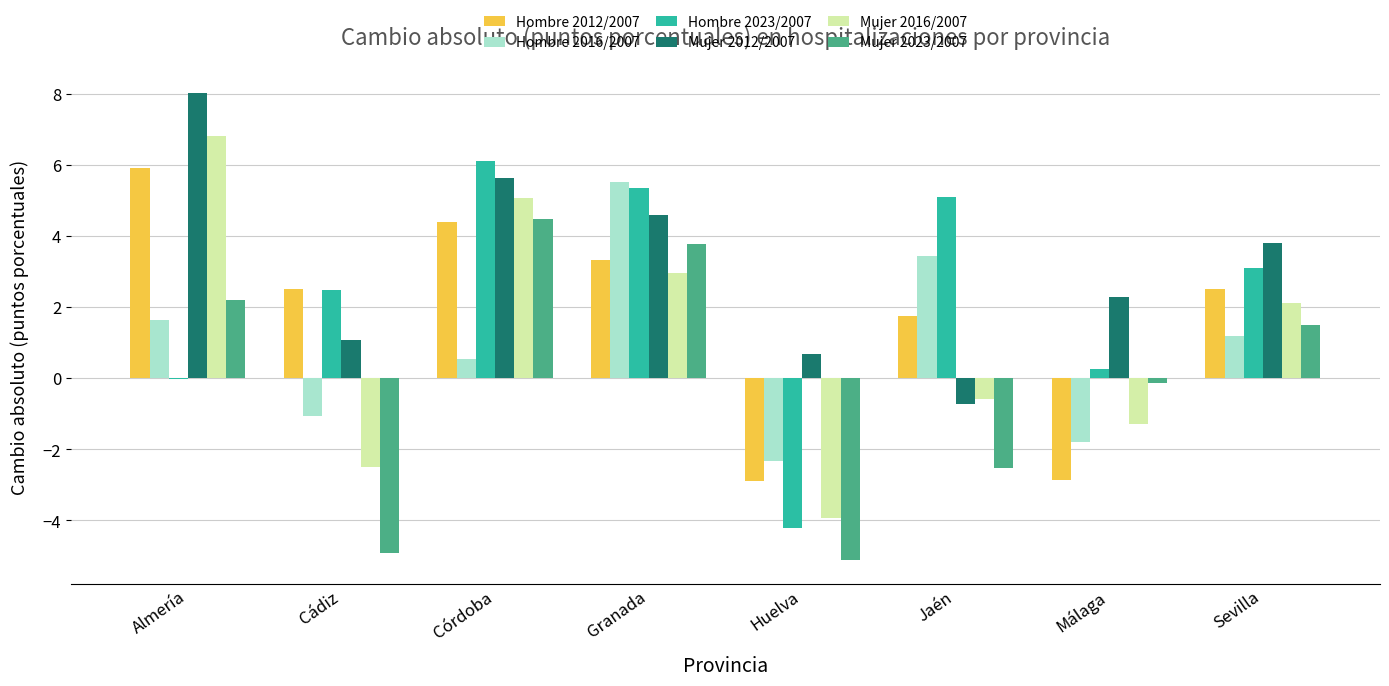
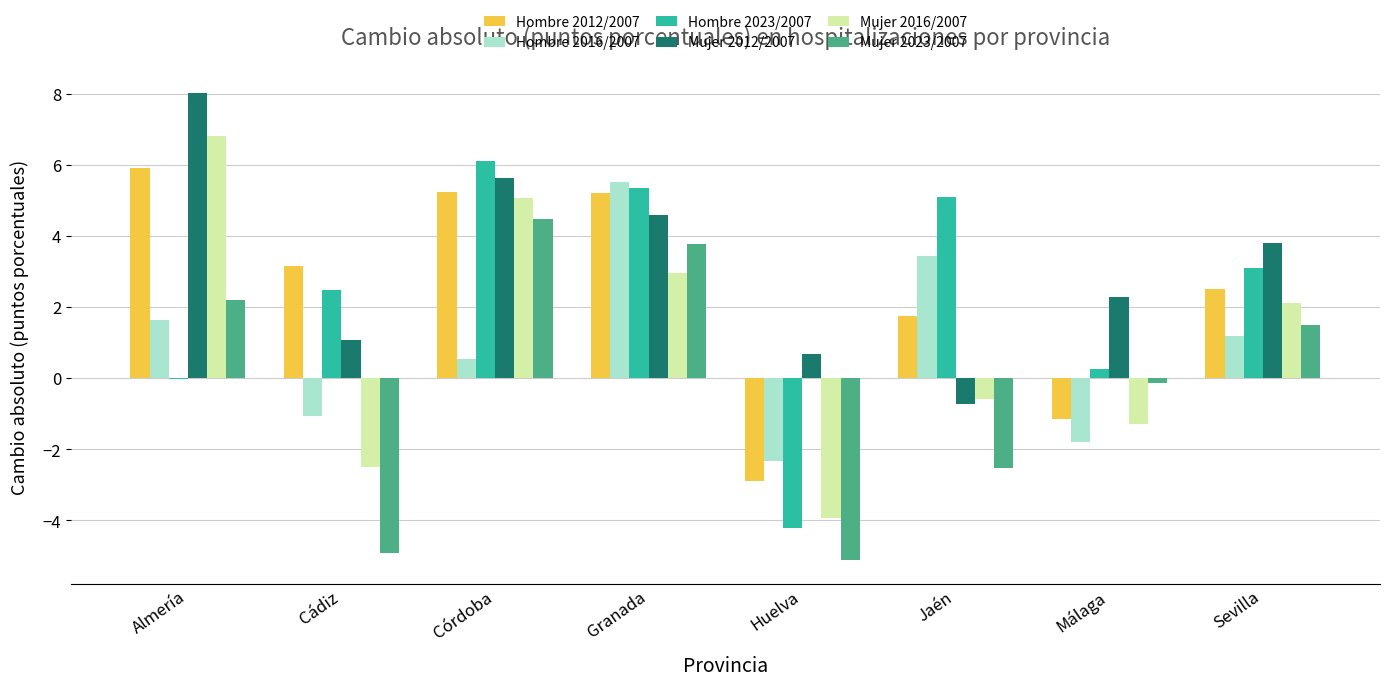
  {
    "Hombre 2012/2007": {
      "Almería": 5.9,
-     "Cádiz": 2.5,
-     "Córdoba": 4.4,
-     "Granada": 3.3,
+     "Cádiz": 3.1,
+     "Córdoba": 5.2,
+     "Granada": 5.2,
      "Huelva": -2.9,
      "Jaén": 1.8,
-     "Málaga": -2.9,
+     "Málaga": -1.1,
      "Sevilla": 2.5
    },
    "Mujer 2012/2007": {
      "Almería": 8.0,
      "Cádiz": 1.1,
      "Córdoba": 5.6,
      "Granada": 4.6,
      "Huelva": 0.7,
      "Jaén": -0.7,
      "Málaga": 2.3,
      "Sevilla": 3.8
    }
  }
